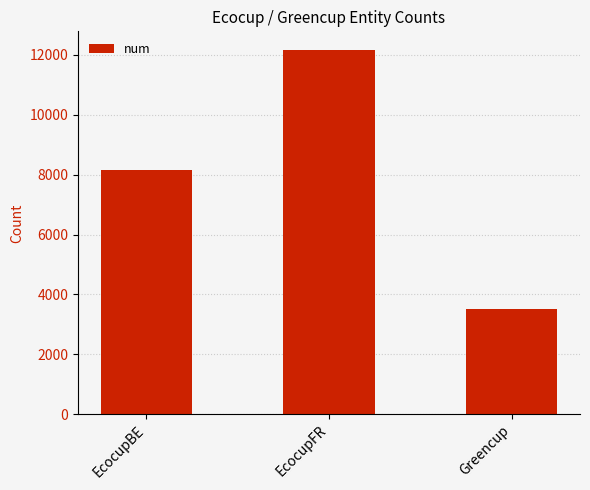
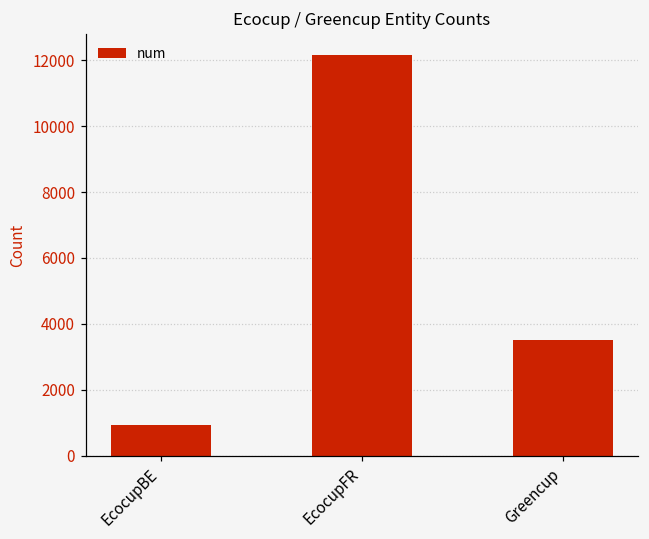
  {
-   "EcocupBE": 8100,
+   "EcocupBE": 900,
    "EcocupFR": 12200,
    "Greencup": 3500
  }
